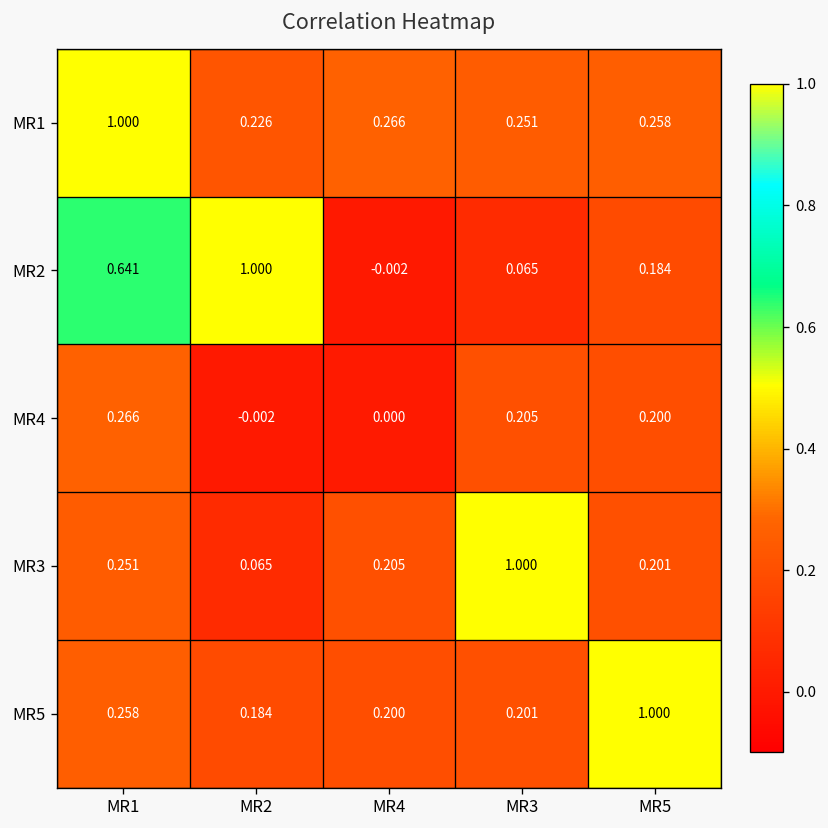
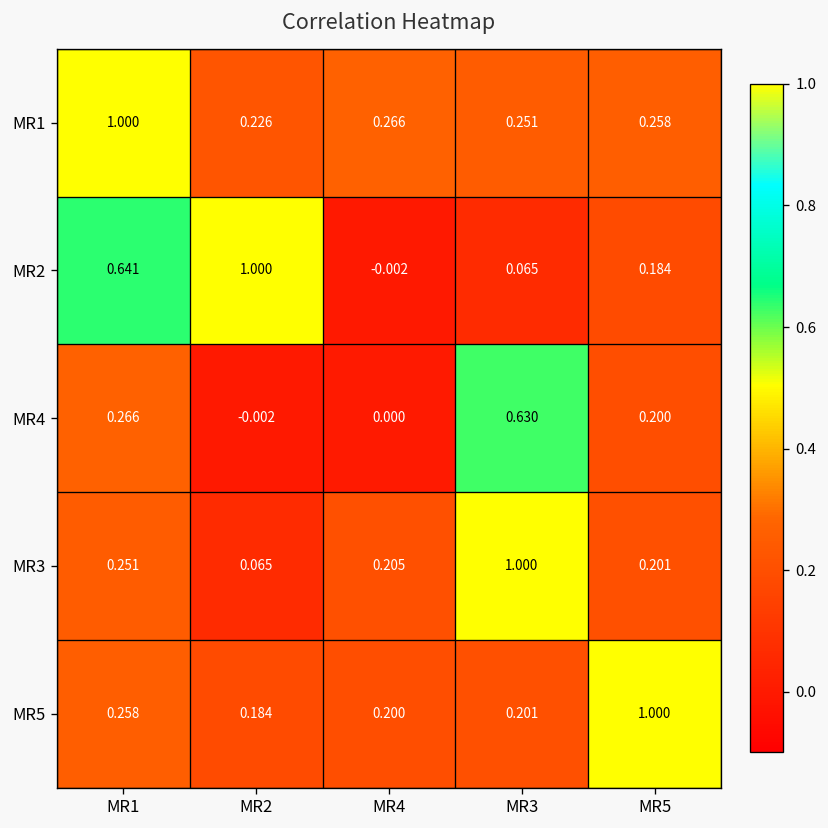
  {
    "MR1": {
      "MR1": 1.000,
      "MR2": 0.226,
      "MR4": 0.266,
      "MR3": 0.251,
      "MR5": 0.258
    },
    "MR2": {
      "MR1": 0.641,
      "MR2": 1.000,
      "MR4": -0.002,
      "MR3": 0.065,
      "MR5": 0.184
    },
    "MR4": {
      "MR1": 0.266,
      "MR2": -0.002,
      "MR4": 0.000,
-     "MR3": 0.205,
+     "MR3": 0.630,
      "MR5": 0.200
    },
    "MR3": {
      "MR1": 0.251,
      "MR2": 0.065,
      "MR4": 0.205,
      "MR3": 1.000,
      "MR5": 0.201
    },
    "MR5": {
      "MR1": 0.258,
      "MR2": 0.184,
      "MR4": 0.200,
      "MR3": 0.201,
      "MR5": 1.000
    }
  }
